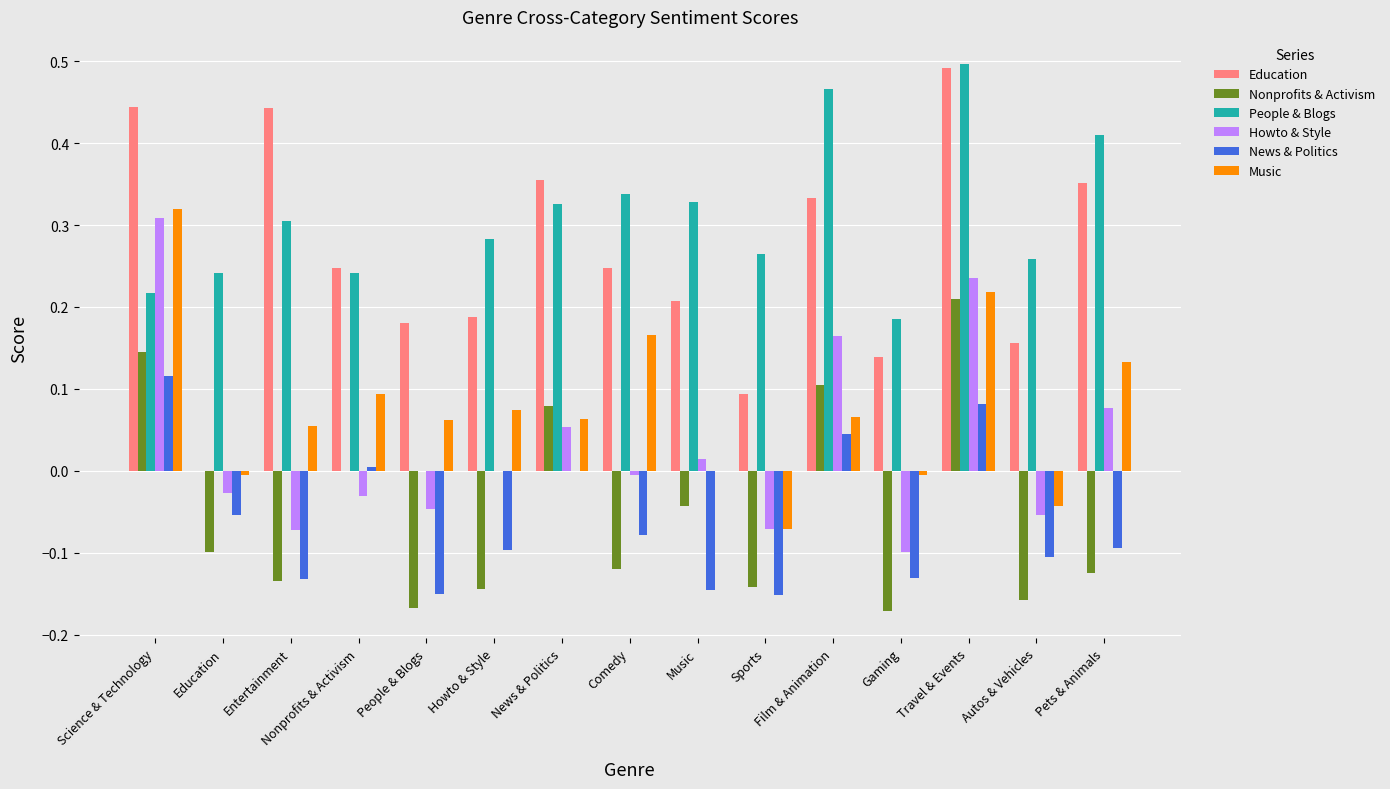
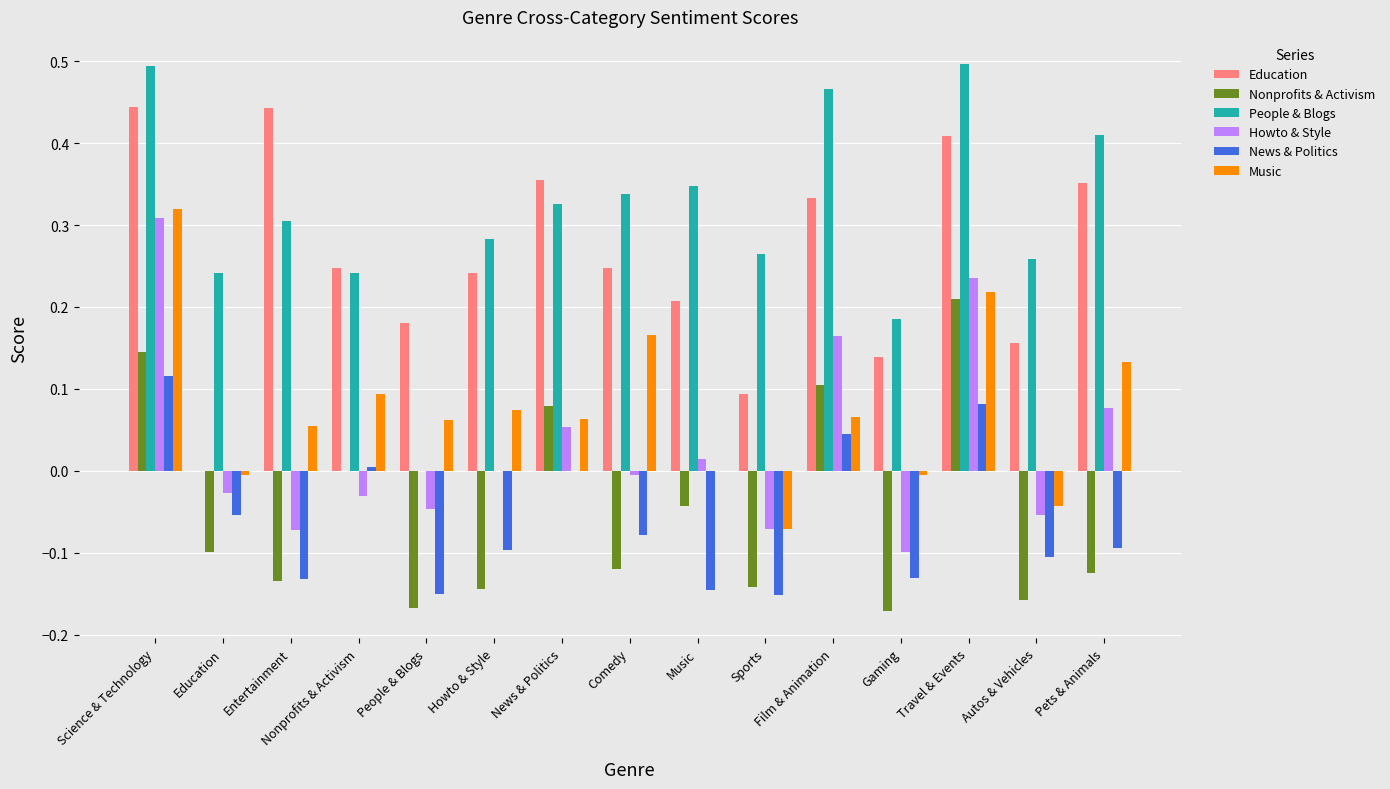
  {
    "Education": {
      "Science & Technology": 0.44,
      "Education": 0.00,
      "Entertainment": 0.44,
      "Nonprofits & Activism": 0.25,
      "People & Blogs": 0.18,
-     "Howto & Style": 0.19,
+     "Howto & Style": 0.24,
      "News & Politics": 0.36,
      "Comedy": 0.25,
      "Music": 0.21,
      "Sports": 0.09,
      "Film & Animation": 0.33,
      "Gaming": 0.14,
-     "Travel & Events": 0.49,
+     "Travel & Events": 0.41,
      "Autos & Vehicles": 0.16,
      "Pets & Animals": 0.35
    },
    "Nonprofits & Activism": {
      "Science & Technology": 0.14,
      "Education": -0.10,
      "Entertainment": -0.13,
      "Nonprofits & Activism": 0.00,
      "People & Blogs": -0.17,
      "Howto & Style": -0.14,
      "News & Politics": 0.08,
      "Comedy": -0.12,
      "Music": -0.04,
      "Sports": -0.14,
      "Film & Animation": 0.10,
      "Gaming": -0.17,
      "Travel & Events": 0.21,
      "Autos & Vehicles": -0.16,
      "Pets & Animals": -0.13
    },
    "People & Blogs": {
-     "Science & Technology": 0.22,
+     "Science & Technology": 0.49,
      "Education": 0.24,
      "Entertainment": 0.30,
      "Nonprofits & Activism": 0.24,
      "People & Blogs": 0.00,
      "Howto & Style": 0.28,
      "News & Politics": 0.33,
      "Comedy": 0.34,
-     "Music": 0.33,
+     "Music": 0.35,
      "Sports": 0.26,
      "Film & Animation": 0.47,
      "Gaming": 0.19,
      "Travel & Events": 0.50,
      "Autos & Vehicles": 0.26,
      "Pets & Animals": 0.41
    },
    "Howto & Style": {
      "Science & Technology": 0.31,
      "Education": -0.03,
      "Entertainment": -0.07,
      "Nonprofits & Activism": -0.03,
      "People & Blogs": -0.05,
      "Howto & Style": 0.00,
      "News & Politics": 0.05,
      "Comedy": 0.00,
      "Music": 0.01,
      "Sports": -0.07,
      "Film & Animation": 0.17,
      "Gaming": -0.10,
      "Travel & Events": 0.24,
      "Autos & Vehicles": -0.05,
      "Pets & Animals": 0.08
    },
    "News & Politics": {
      "Science & Technology": 0.12,
      "Education": -0.05,
      "Entertainment": -0.13,
      "Nonprofits & Activism": 0.00,
      "People & Blogs": -0.15,
      "Howto & Style": -0.10,
      "News & Politics": 0.00,
      "Comedy": -0.08,
      "Music": -0.15,
      "Sports": -0.15,
      "Film & Animation": 0.04,
      "Gaming": -0.13,
      "Travel & Events": 0.08,
      "Autos & Vehicles": -0.10,
      "Pets & Animals": -0.09
    },
    "Music": {
      "Science & Technology": 0.32,
      "Education": 0.00,
      "Entertainment": 0.05,
      "Nonprofits & Activism": 0.09,
      "People & Blogs": 0.06,
      "Howto & Style": 0.07,
      "News & Politics": 0.06,
      "Comedy": 0.17,
      "Music": 0.00,
      "Sports": -0.07,
      "Film & Animation": 0.07,
      "Gaming": -0.01,
      "Travel & Events": 0.22,
      "Autos & Vehicles": -0.04,
      "Pets & Animals": 0.13
    }
  }
